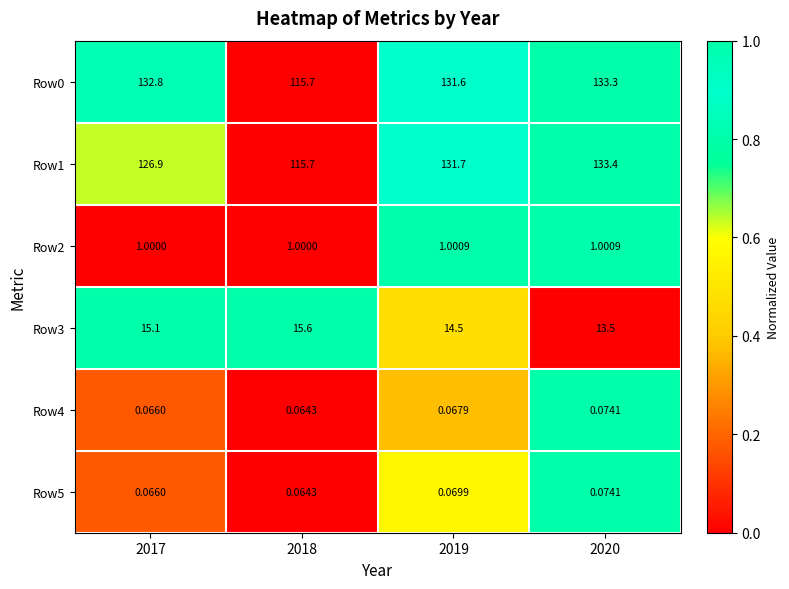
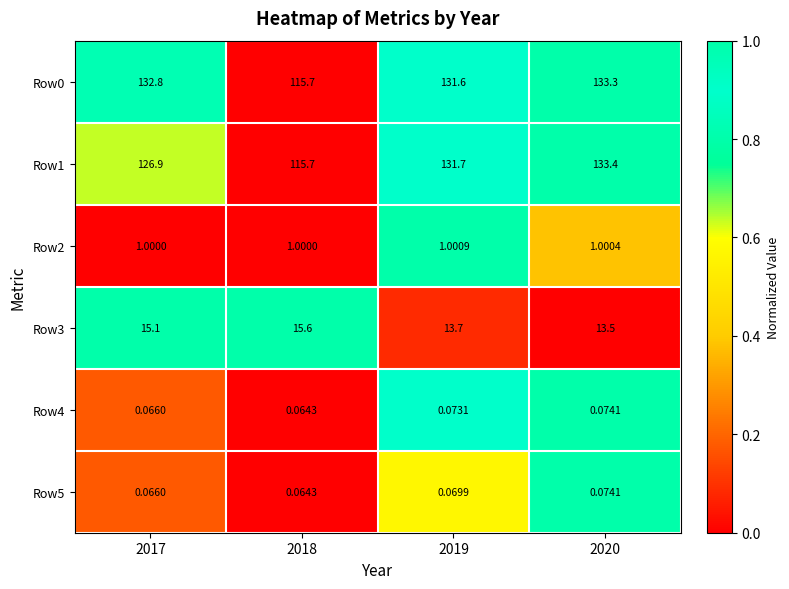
  {
    "Row0": {
      "2017": 132.8,
      "2018": 115.7,
      "2019": 131.6,
      "2020": 133.3
    },
    "Row1": {
      "2017": 126.9,
      "2018": 115.7,
      "2019": 131.7,
      "2020": 133.4
    },
    "Row2": {
      "2017": 1.0000,
      "2018": 1.0000,
      "2019": 1.0009,
-     "2020": 1.0009
+     "2020": 1.0004
    },
    "Row3": {
      "2017": 15.1,
      "2018": 15.6,
-     "2019": 14.5,
+     "2019": 13.7,
      "2020": 13.5
    },
    "Row4": {
      "2017": 0.0660,
      "2018": 0.0643,
-     "2019": 0.0679,
+     "2019": 0.0731,
      "2020": 0.0741
    },
    "Row5": {
      "2017": 0.0660,
      "2018": 0.0643,
      "2019": 0.0699,
      "2020": 0.0741
    }
  }
